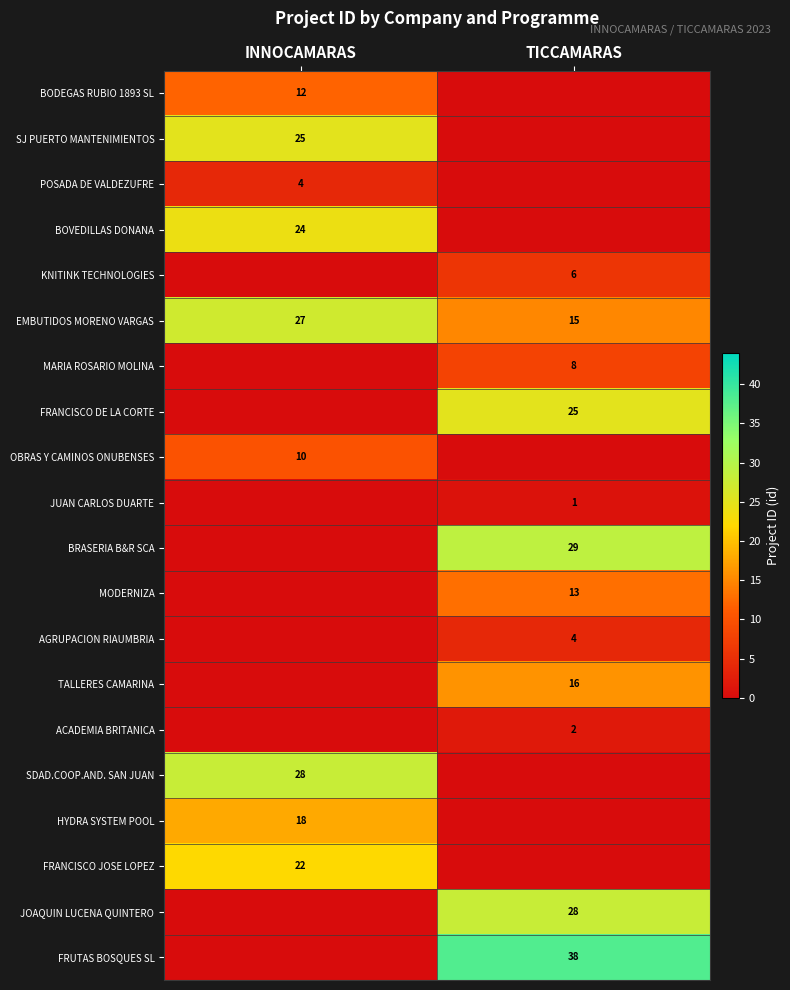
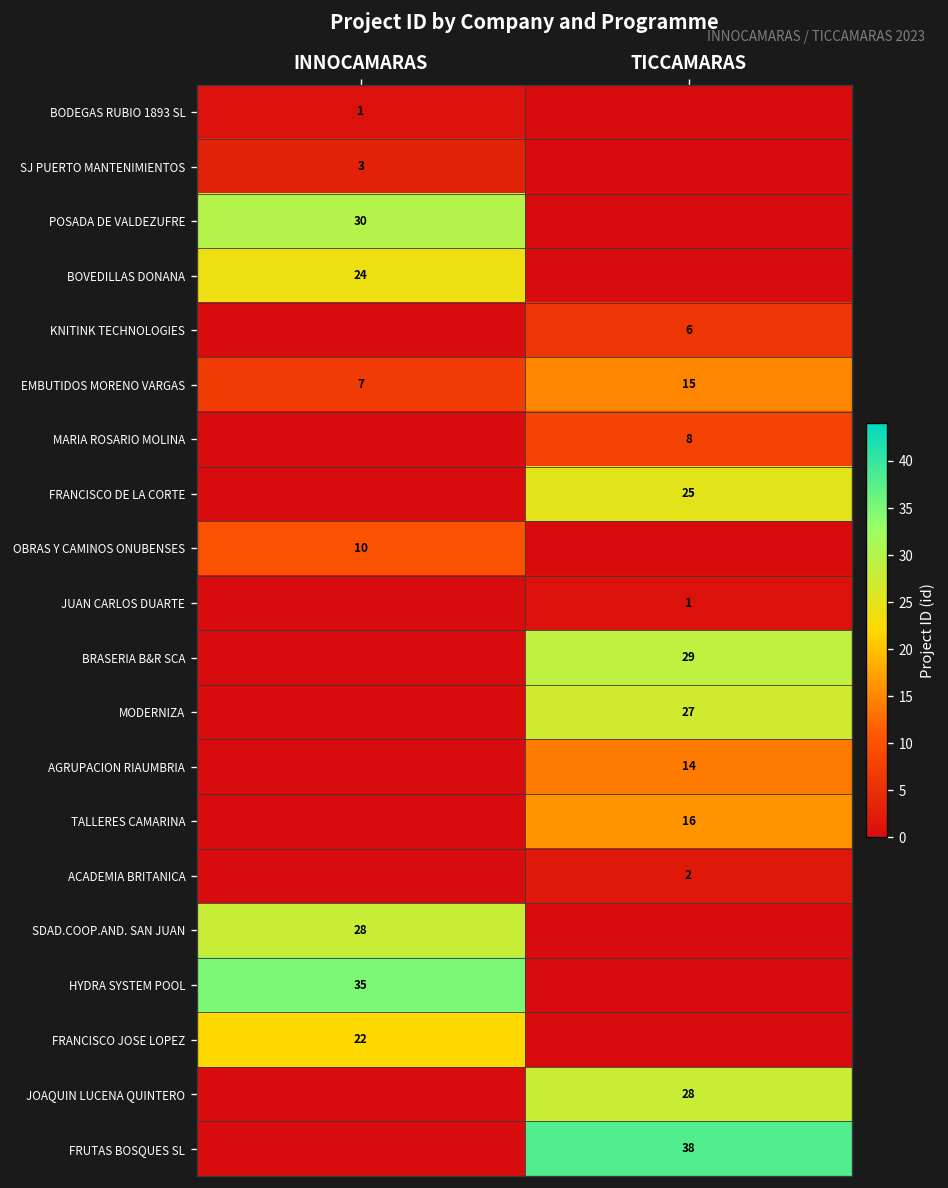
  {
    "BODEGAS RUBIO 1893 SL": {
-     "INNOCAMARAS": 12
+     "INNOCAMARAS": 1
    },
    "SJ PUERTO MANTENIMIENTOS": {
-     "INNOCAMARAS": 25
+     "INNOCAMARAS": 3
    },
    "POSADA DE VALDEZUFRE": {
-     "INNOCAMARAS": 4
+     "INNOCAMARAS": 30
    },
    "BOVEDILLAS DONANA": {
      "INNOCAMARAS": 24
    },
    "KNITINK TECHNOLOGIES": {
      "TICCAMARAS": 6
    },
    "EMBUTIDOS MORENO VARGAS": {
-     "INNOCAMARAS": 27,
+     "INNOCAMARAS": 7,
      "TICCAMARAS": 15
    },
    "MARIA ROSARIO MOLINA": {
      "TICCAMARAS": 8
    },
    "FRANCISCO DE LA CORTE": {
      "TICCAMARAS": 25
    },
    "OBRAS Y CAMINOS ONUBENSES": {
      "INNOCAMARAS": 10
    },
    "JUAN CARLOS DUARTE": {
      "TICCAMARAS": 1
    },
    "BRASERIA B&R SCA": {
      "TICCAMARAS": 29
    },
    "MODERNIZA": {
-     "TICCAMARAS": 13
+     "TICCAMARAS": 27
    },
    "AGRUPACION RIAUMBRIA": {
-     "TICCAMARAS": 4
+     "TICCAMARAS": 14
    },
    "TALLERES CAMARINA": {
      "TICCAMARAS": 16
    },
    "ACADEMIA BRITANICA": {
      "TICCAMARAS": 2
    },
    "SDAD.COOP.AND. SAN JUAN": {
      "INNOCAMARAS": 28
    },
    "HYDRA SYSTEM POOL": {
-     "INNOCAMARAS": 18
+     "INNOCAMARAS": 35
    },
    "FRANCISCO JOSE LOPEZ": {
      "INNOCAMARAS": 22
    },
    "JOAQUIN LUCENA QUINTERO": {
      "TICCAMARAS": 28
    },
    "FRUTAS BOSQUES SL": {
      "TICCAMARAS": 38
    }
  }
